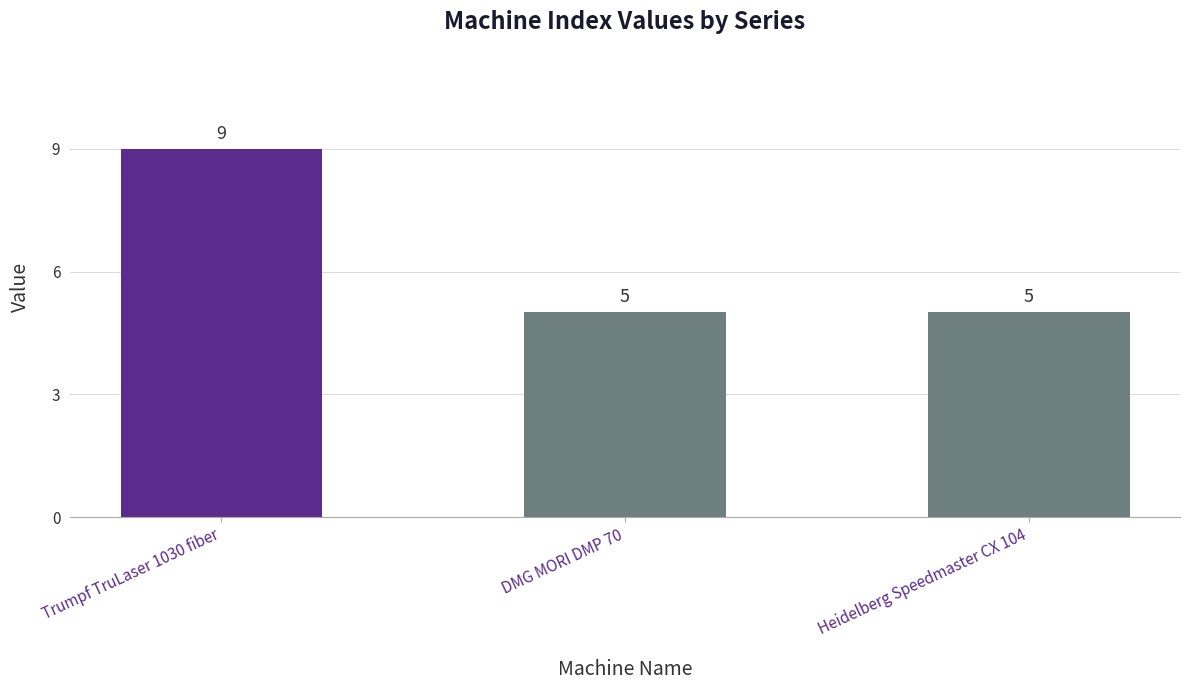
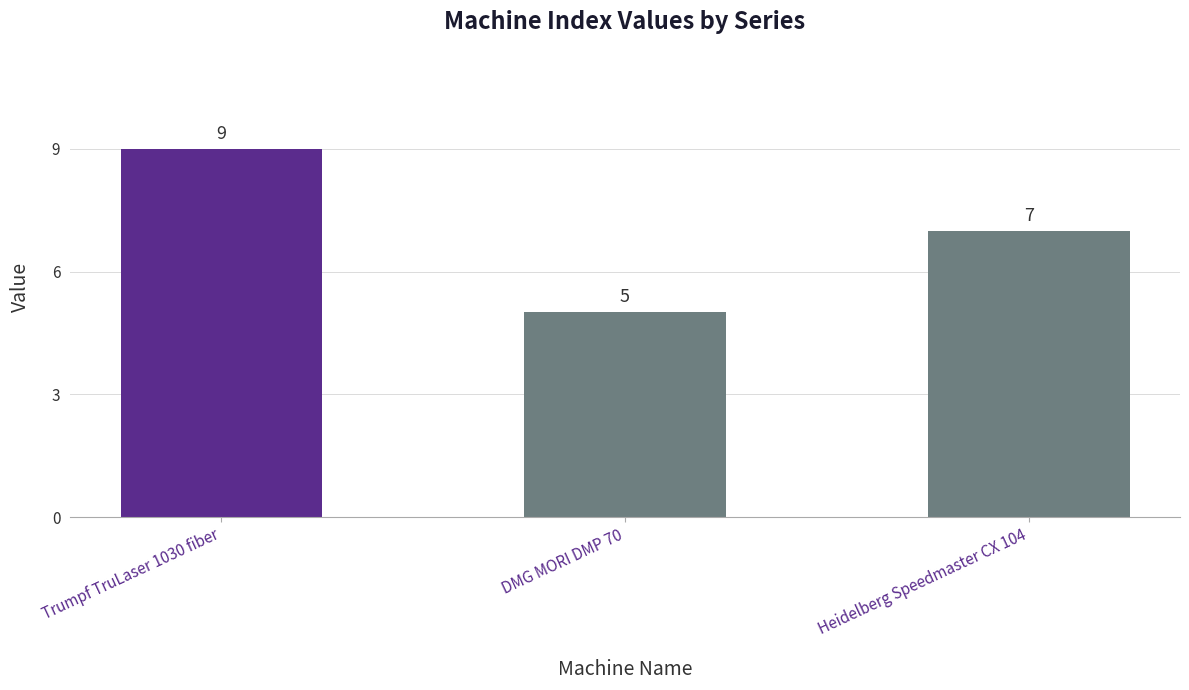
  {
    "Trumpf TruLaser 1030 fiber": 9,
    "DMG MORI DMP 70": 5,
-   "Heidelberg Speedmaster CX 104": 5
+   "Heidelberg Speedmaster CX 104": 7
  }
